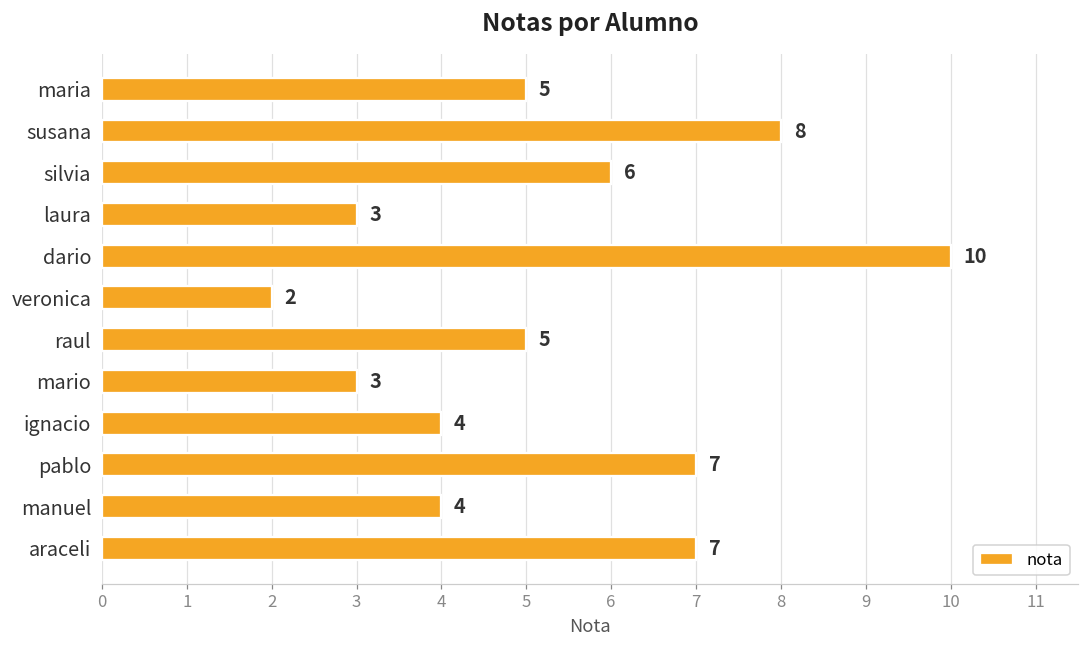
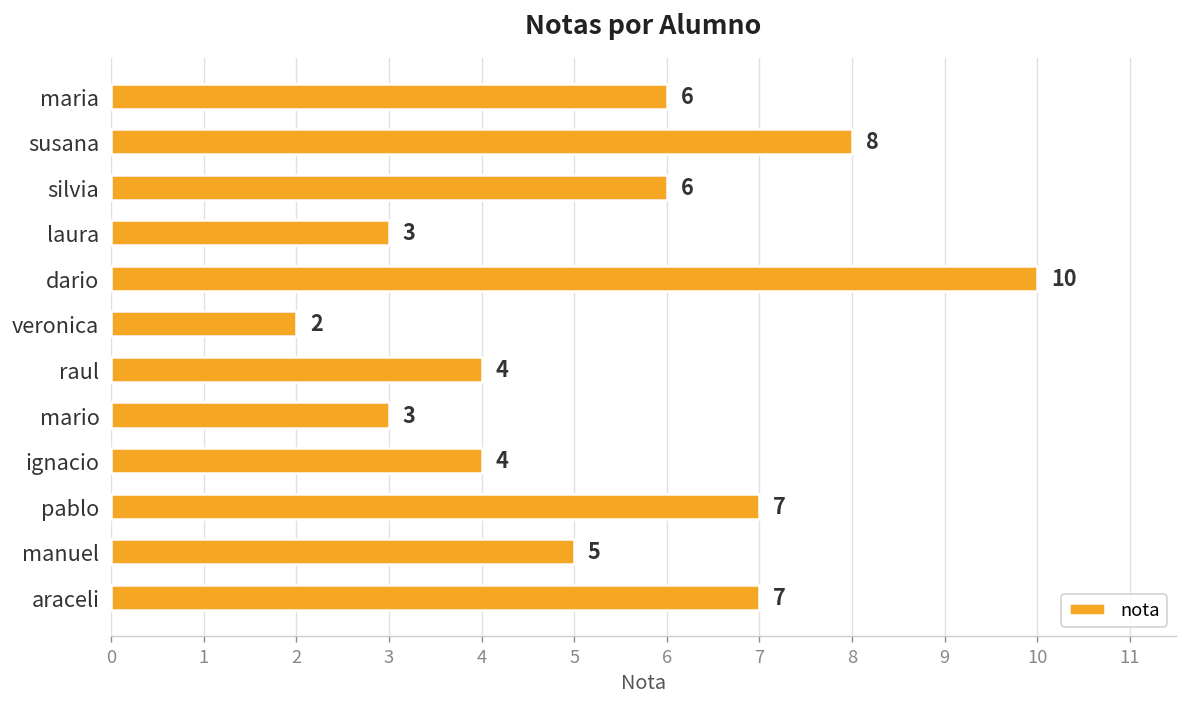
  {
-   "maria": 5,
+   "maria": 6,
    "susana": 8,
    "silvia": 6,
    "laura": 3,
    "dario": 10,
    "veronica": 2,
-   "raul": 5,
+   "raul": 4,
    "mario": 3,
    "ignacio": 4,
    "pablo": 7,
-   "manuel": 4,
+   "manuel": 5,
    "araceli": 7
  }
